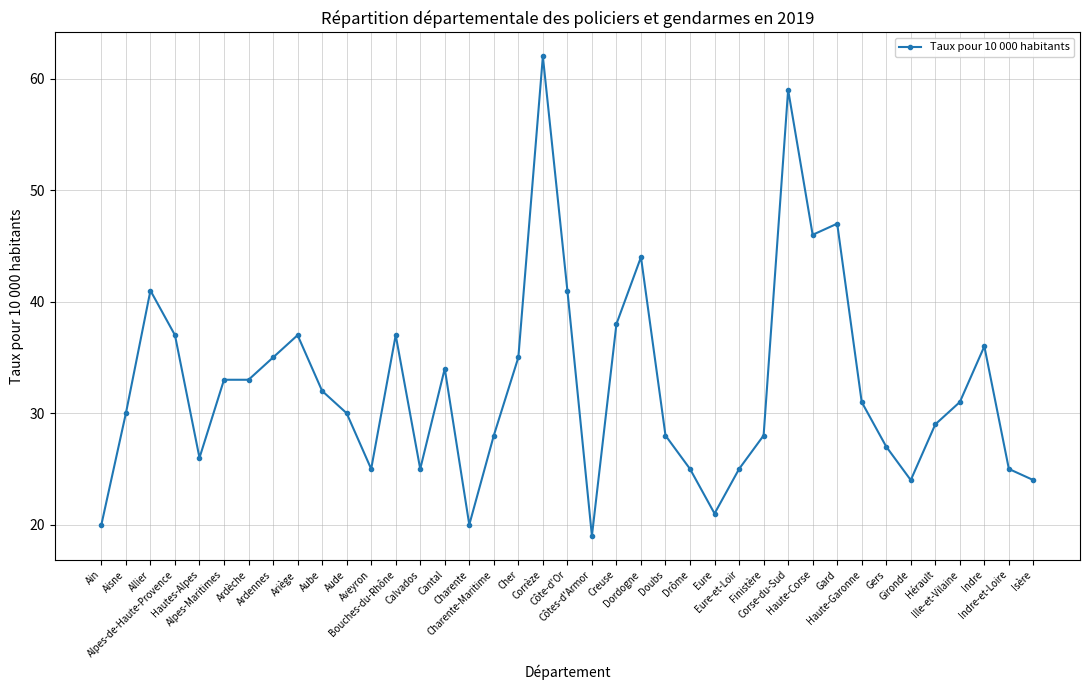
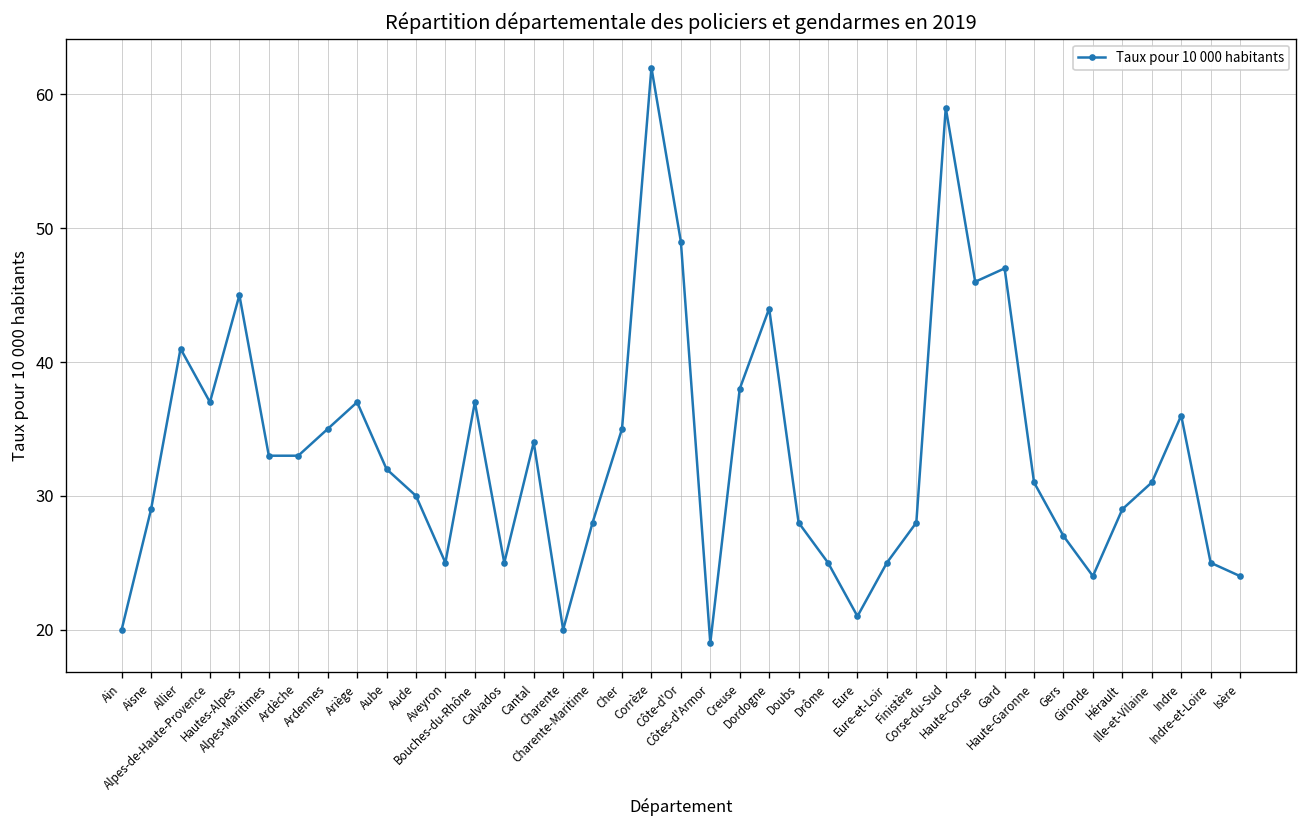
  {
    "Ain": 20,
-   "Aisne": 30,
+   "Aisne": 29,
    "Allier": 41,
    "Alpes-de-Haute-Provence": 37,
-   "Hautes-Alpes": 26,
+   "Hautes-Alpes": 45,
    "Alpes-Maritimes": 33,
    "Ardèche": 33,
    "Ardennes": 35,
    "Ariège": 37,
    "Aube": 32,
    "Aude": 30,
    "Aveyron": 25,
    "Bouches-du-Rhône": 37,
    "Calvados": 25,
    "Cantal": 34,
    "Charente": 20,
    "Charente-Maritime": 28,
    "Cher": 35,
    "Corrèze": 62,
-   "Côte-d'Or": 41,
+   "Côte-d'Or": 49,
    "Côtes-d'Armor": 19,
    "Creuse": 38,
    "Dordogne": 44,
    "Doubs": 28,
    "Drôme": 25,
    "Eure": 21,
    "Eure-et-Loir": 25,
    "Finistère": 28,
    "Corse-du-Sud": 59,
    "Haute-Corse": 46,
    "Gard": 47,
    "Haute-Garonne": 31,
    "Gers": 27,
    "Gironde": 24,
    "Hérault": 29,
    "Ille-et-Vilaine": 31,
    "Indre": 36,
    "Indre-et-Loire": 25,
    "Isère": 24
  }
